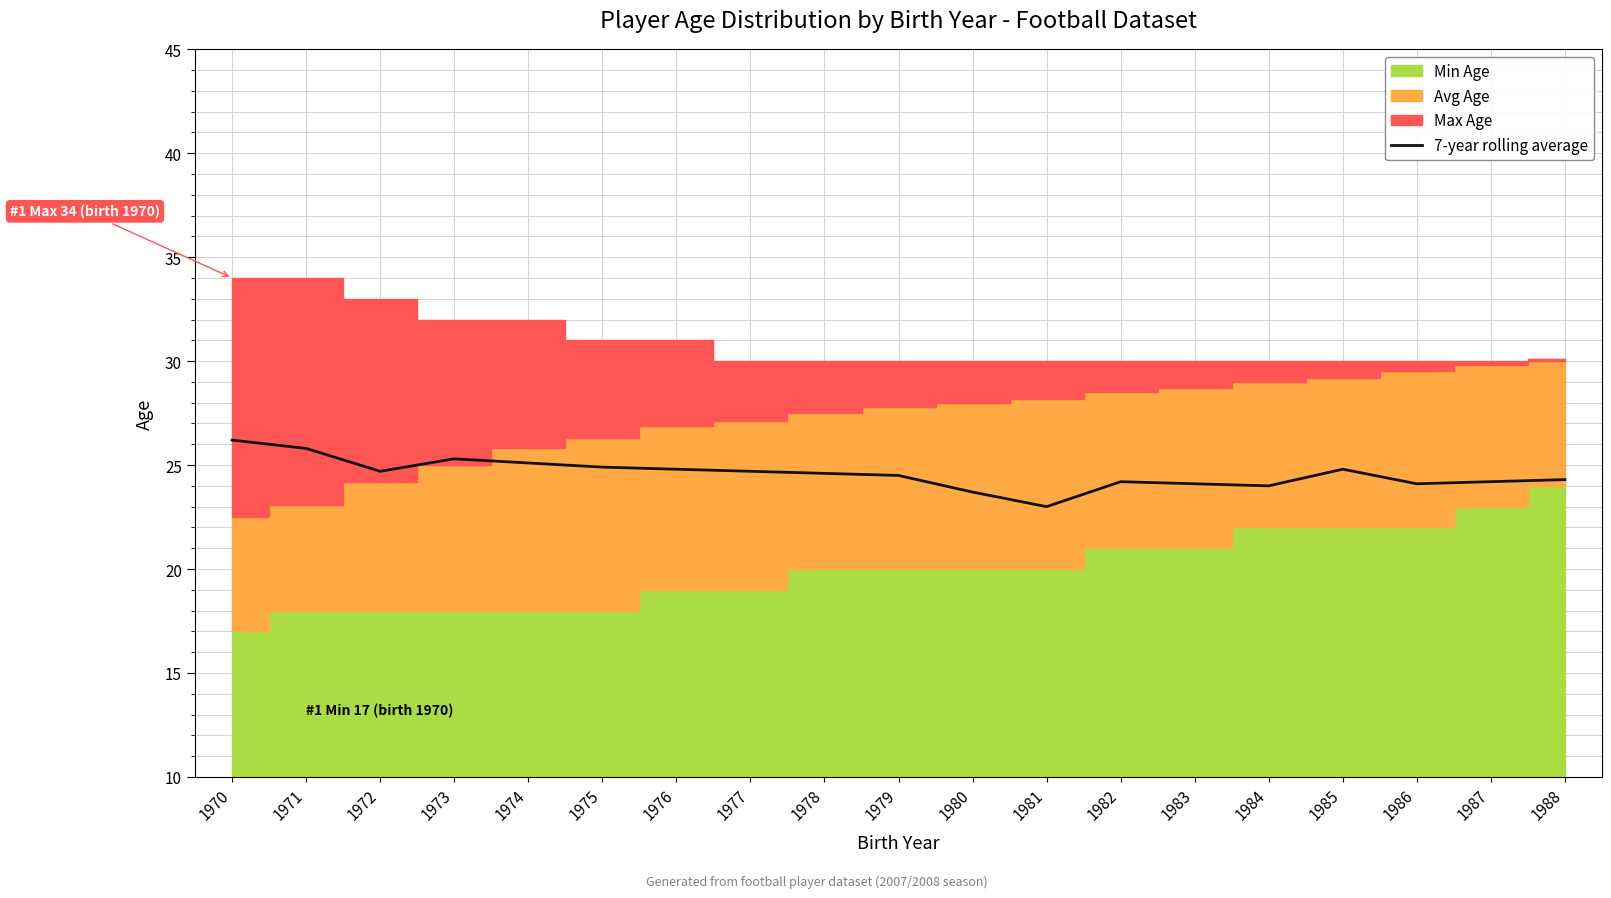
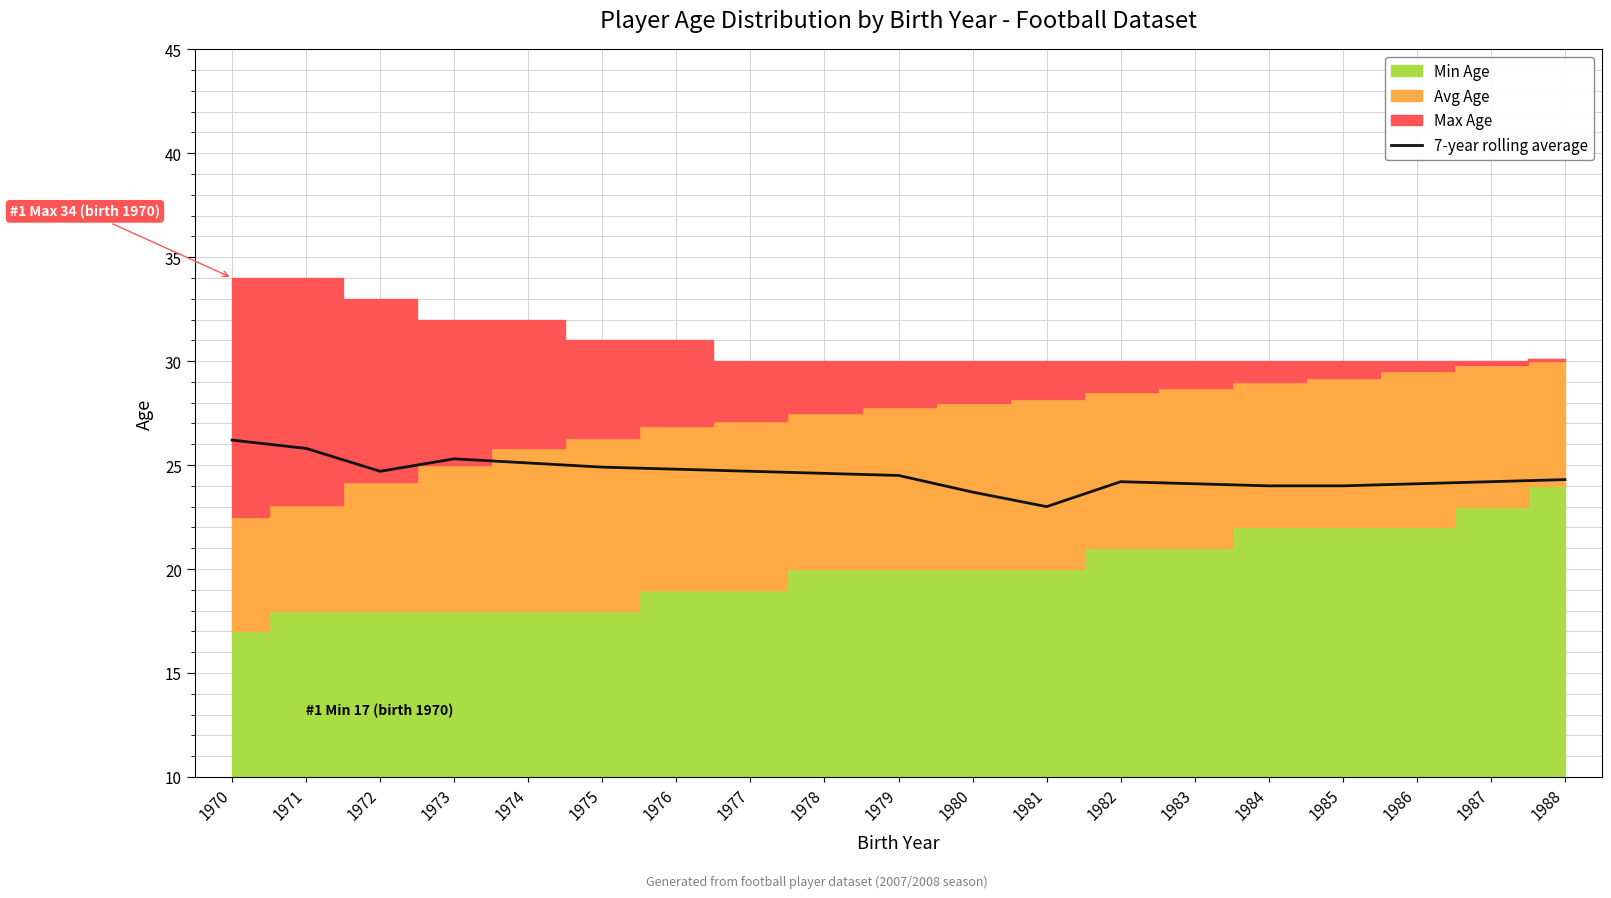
  {
    "7-year rolling average": {
      "1970": 26.2,
      "1971": 25.8,
      "1972": 24.7,
      "1973": 25.3,
      "1974": 25.1,
      "1975": 24.9,
      "1976": 24.8,
      "1977": 24.7,
      "1978": 24.6,
      "1979": 24.5,
      "1980": 23.7,
      "1981": 23.0,
      "1982": 24.2,
      "1983": 24.1,
      "1984": 24.0,
-     "1985": 24.8,
+     "1985": 24.0,
      "1986": 24.1,
      "1987": 24.2,
      "1988": 24.3
    }
  }
